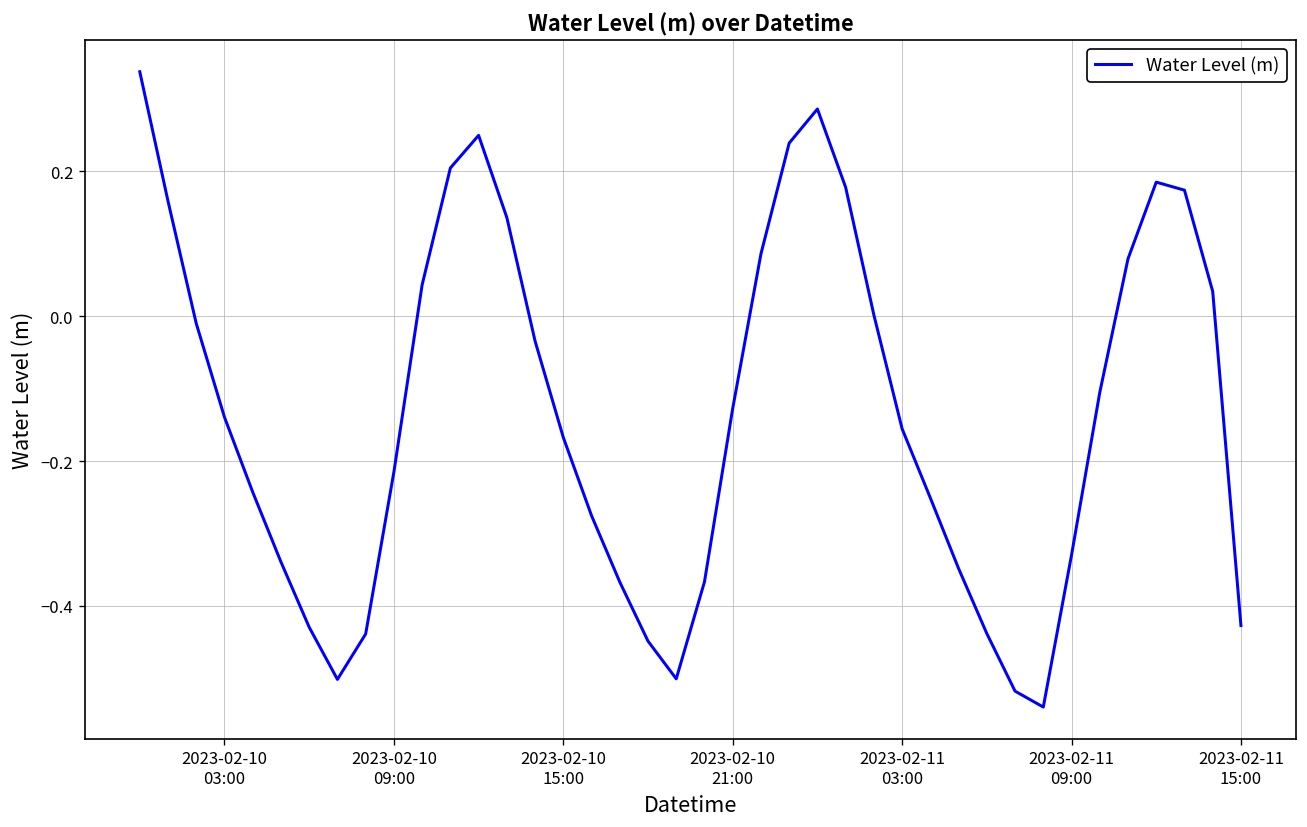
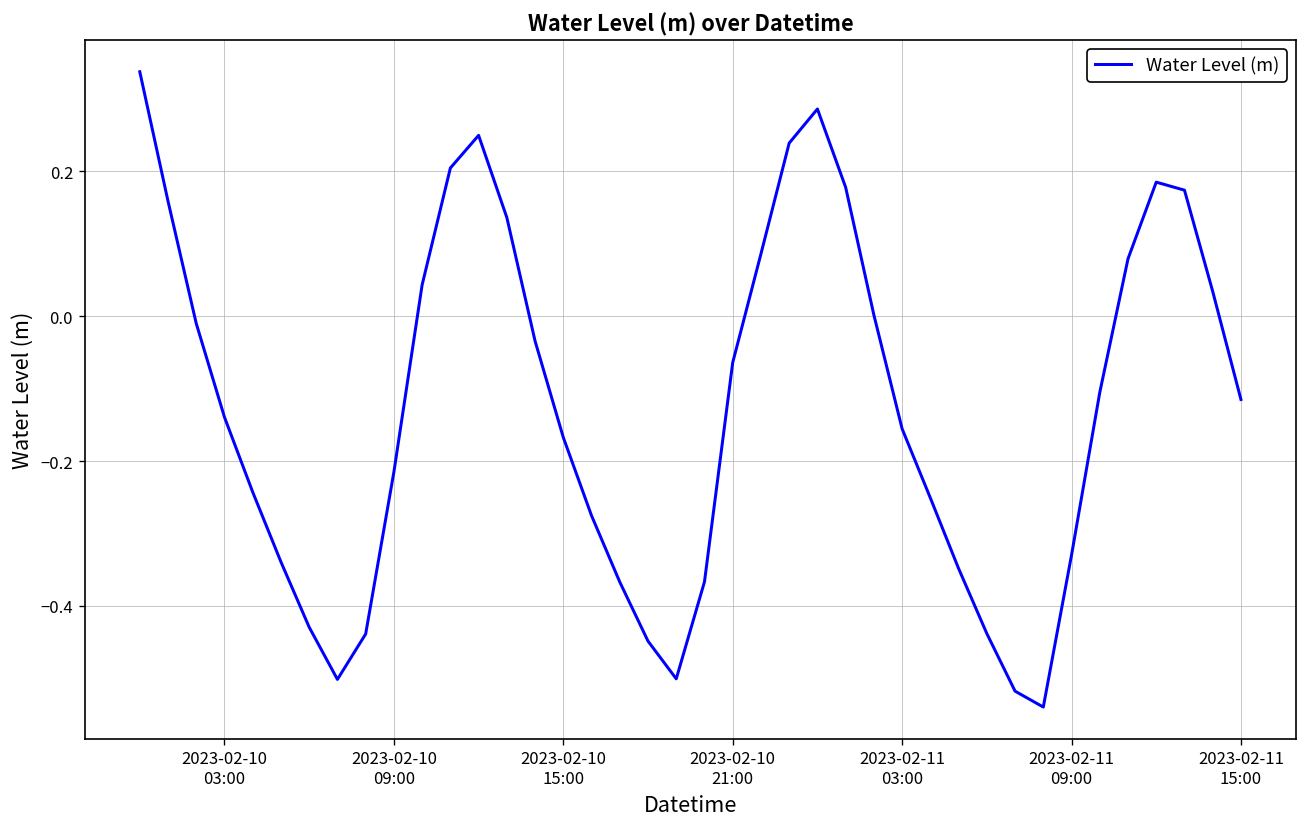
  {
    "2023-02-10 03:00": -0.14,
    "2023-02-10 09:00": -0.22,
    "2023-02-10 15:00": -0.17,
-   "2023-02-10 21:00": -0.13,
+   "2023-02-10 21:00": -0.06,
    "2023-02-11 03:00": -0.16,
    "2023-02-11 09:00": -0.33,
-   "2023-02-11 15:00": -0.43
+   "2023-02-11 15:00": -0.12
  }
